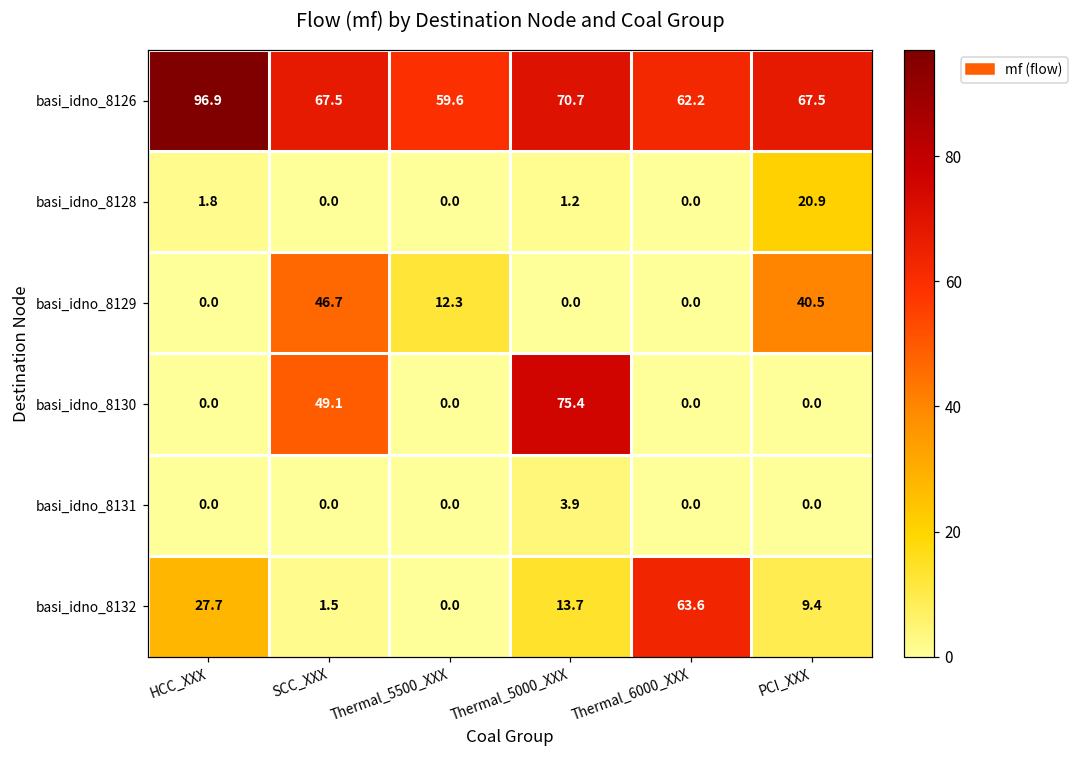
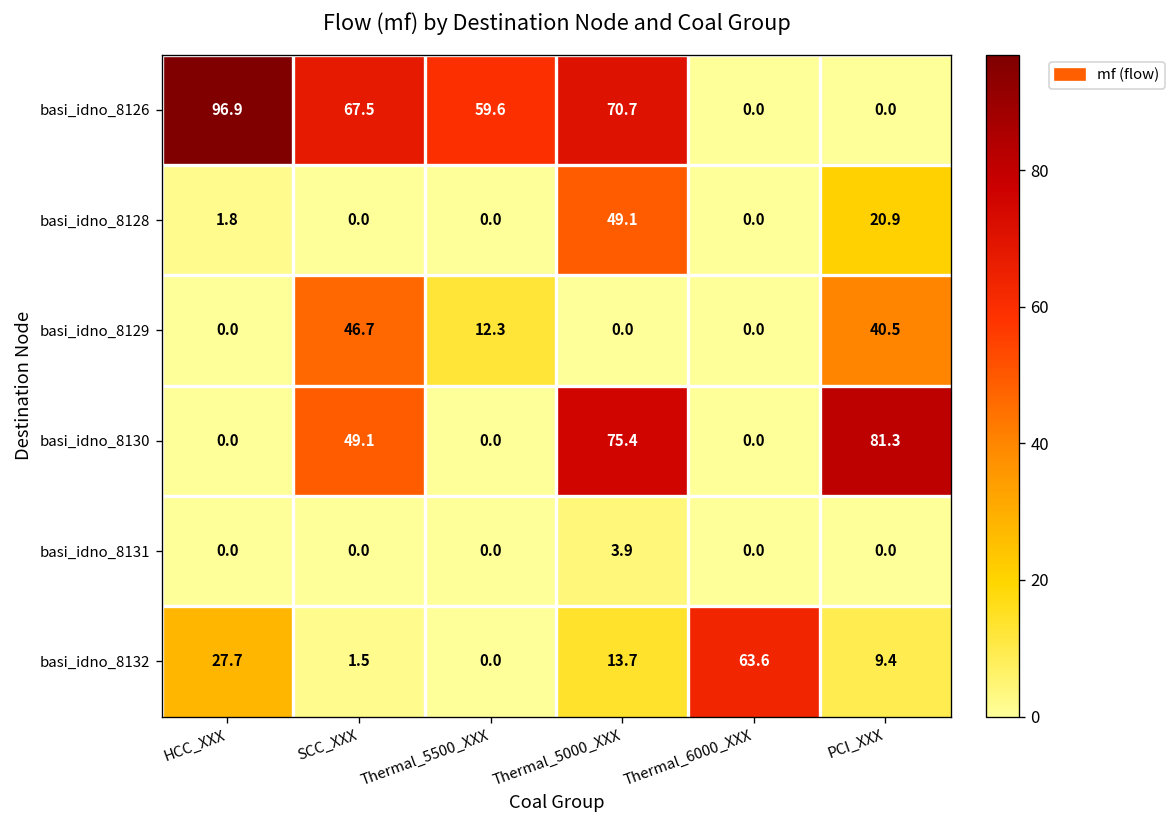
  {
    "basi_idno_8126": {
      "HCC_XXX": 96.9,
      "SCC_XXX": 67.5,
      "Thermal_5500_XXX": 59.6,
      "Thermal_5000_XXX": 70.7,
-     "Thermal_6000_XXX": 62.2,
-     "PCI_XXX": 67.5
+     "Thermal_6000_XXX": 0.0,
+     "PCI_XXX": 0.0
    },
    "basi_idno_8128": {
      "HCC_XXX": 1.8,
      "SCC_XXX": 0.0,
      "Thermal_5500_XXX": 0.0,
-     "Thermal_5000_XXX": 1.2,
+     "Thermal_5000_XXX": 49.1,
      "Thermal_6000_XXX": 0.0,
      "PCI_XXX": 20.9
    },
    "basi_idno_8129": {
      "HCC_XXX": 0.0,
      "SCC_XXX": 46.7,
      "Thermal_5500_XXX": 12.3,
      "Thermal_5000_XXX": 0.0,
      "Thermal_6000_XXX": 0.0,
      "PCI_XXX": 40.5
    },
    "basi_idno_8130": {
      "HCC_XXX": 0.0,
      "SCC_XXX": 49.1,
      "Thermal_5500_XXX": 0.0,
      "Thermal_5000_XXX": 75.4,
      "Thermal_6000_XXX": 0.0,
-     "PCI_XXX": 0.0
+     "PCI_XXX": 81.3
    },
    "basi_idno_8131": {
      "HCC_XXX": 0.0,
      "SCC_XXX": 0.0,
      "Thermal_5500_XXX": 0.0,
      "Thermal_5000_XXX": 3.9,
      "Thermal_6000_XXX": 0.0,
      "PCI_XXX": 0.0
    },
    "basi_idno_8132": {
      "HCC_XXX": 27.7,
      "SCC_XXX": 1.5,
      "Thermal_5500_XXX": 0.0,
      "Thermal_5000_XXX": 13.7,
      "Thermal_6000_XXX": 63.6,
      "PCI_XXX": 9.4
    }
  }
